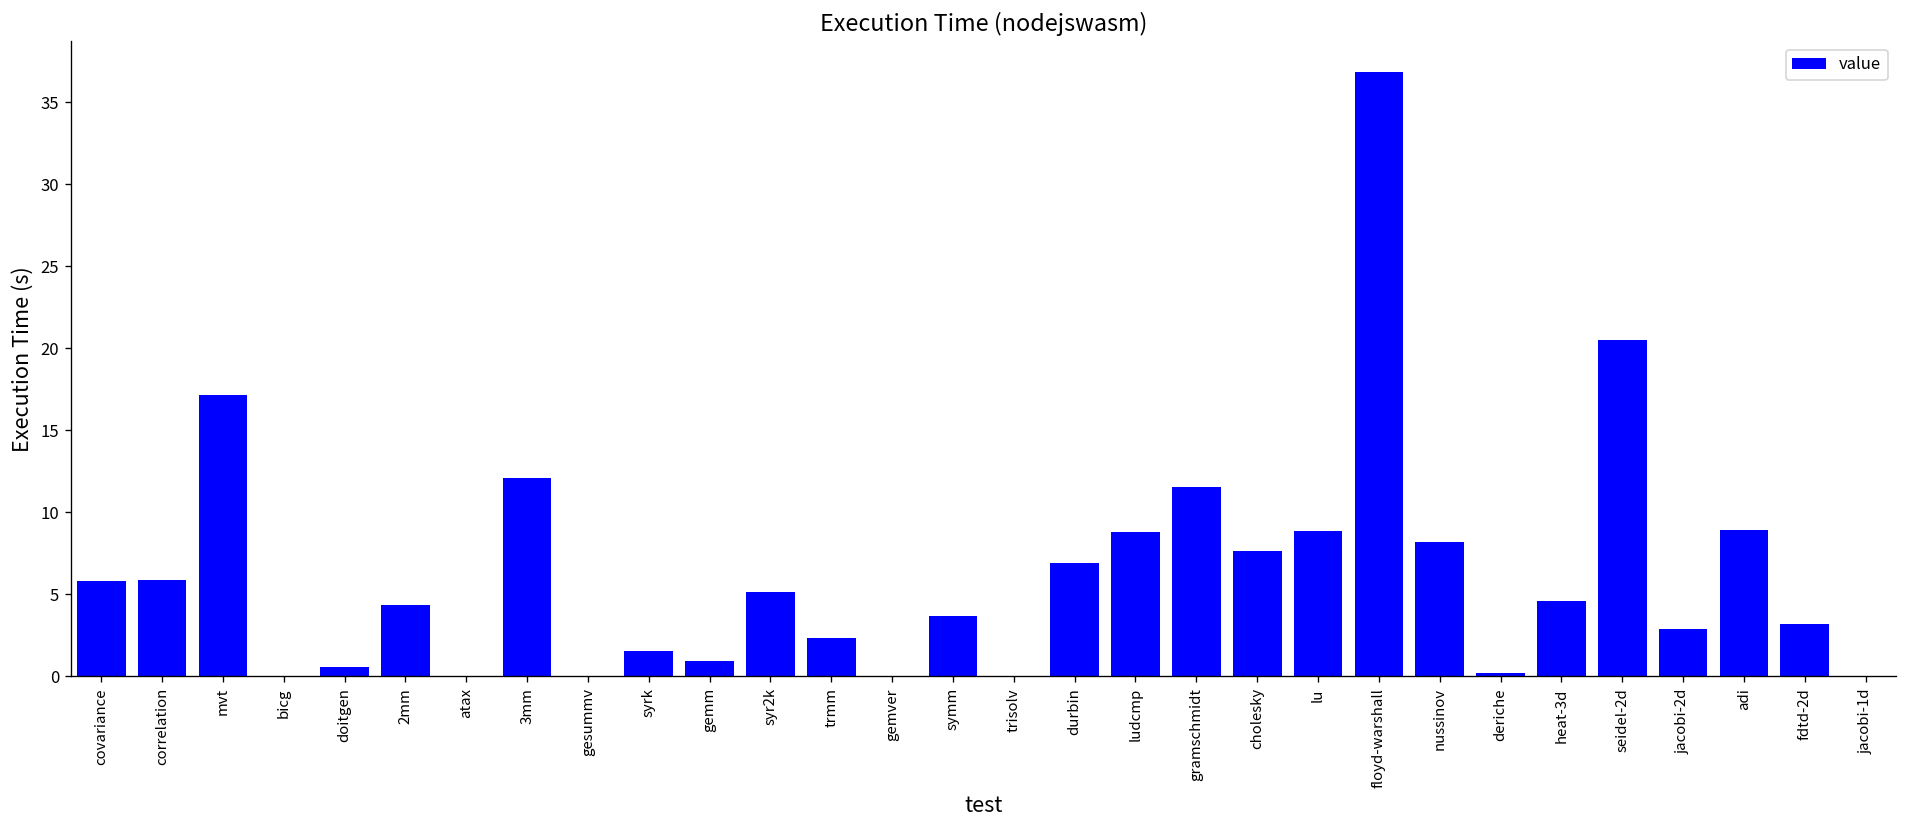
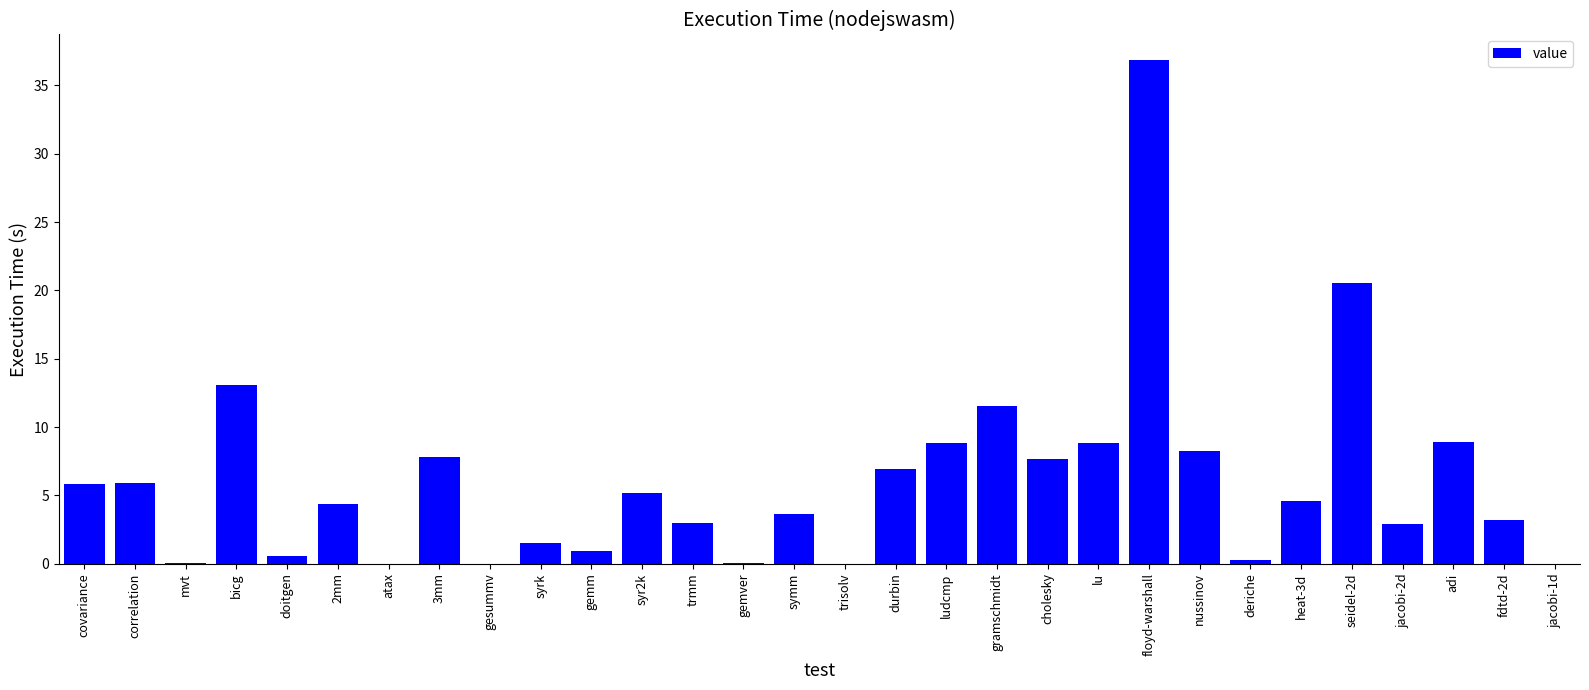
  {
    "covariance": 5.8,
    "correlation": 5.9,
-   "mvt": 17.1,
-   "bicg": 0.0,
+   "mvt": 0.0,
+   "bicg": 13.1,
    "doitgen": 0.6,
    "2mm": 4.3,
-   "3mm": 12.1,
+   "3mm": 7.8,
    "syrk": 1.5,
    "gemm": 0.9,
    "syr2k": 5.2,
-   "trmm": 2.3,
+   "trmm": 3.0,
    "symm": 3.7,
    "durbin": 6.9,
    "ludcmp": 8.8,
    "gramschmidt": 11.5,
    "cholesky": 7.6,
    "lu": 8.9,
    "floyd-warshall": 36.9,
    "nussinov": 8.2,
    "deriche": 0.2,
    "heat-3d": 4.6,
    "seidel-2d": 20.5,
    "jacobi-2d": 2.9,
    "adi": 8.9,
    "fdtd-2d": 3.2
  }
